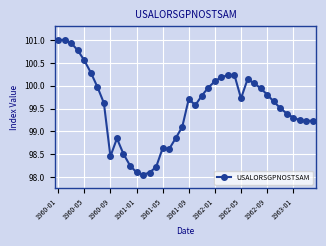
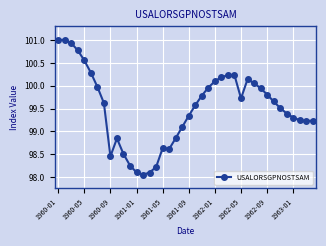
  {
    "1960-01": 101.0,
    "1960-05": 100.6,
    "1960-09": 98.5,
    "1961-01": 98.1,
    "1961-05": 98.6,
-   "1961-09": 99.7,
+   "1961-09": 99.3,
    "1962-01": 100.1,
    "1962-05": 99.7,
    "1962-09": 99.8,
    "1963-01": 99.3
  }
